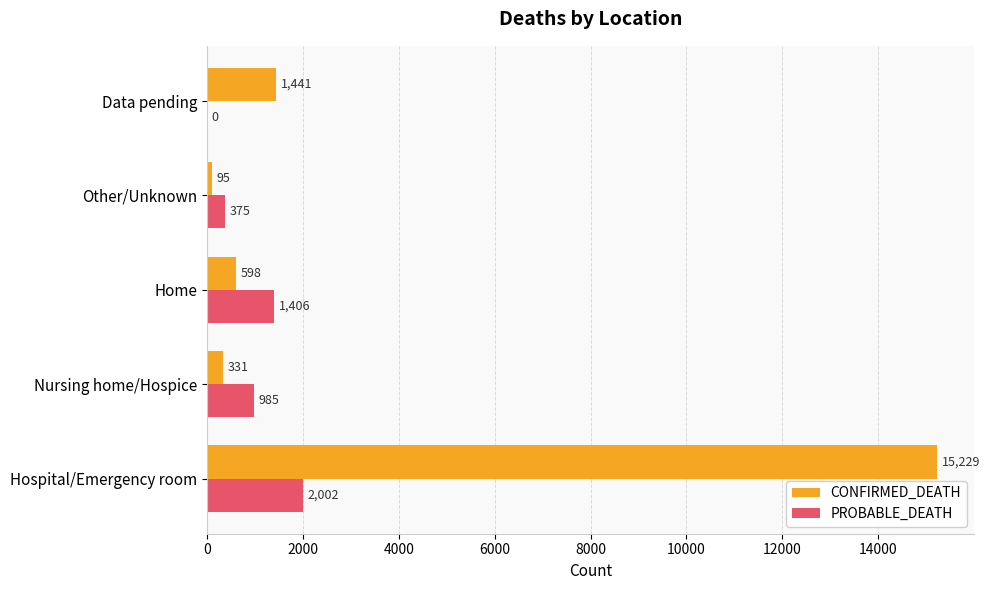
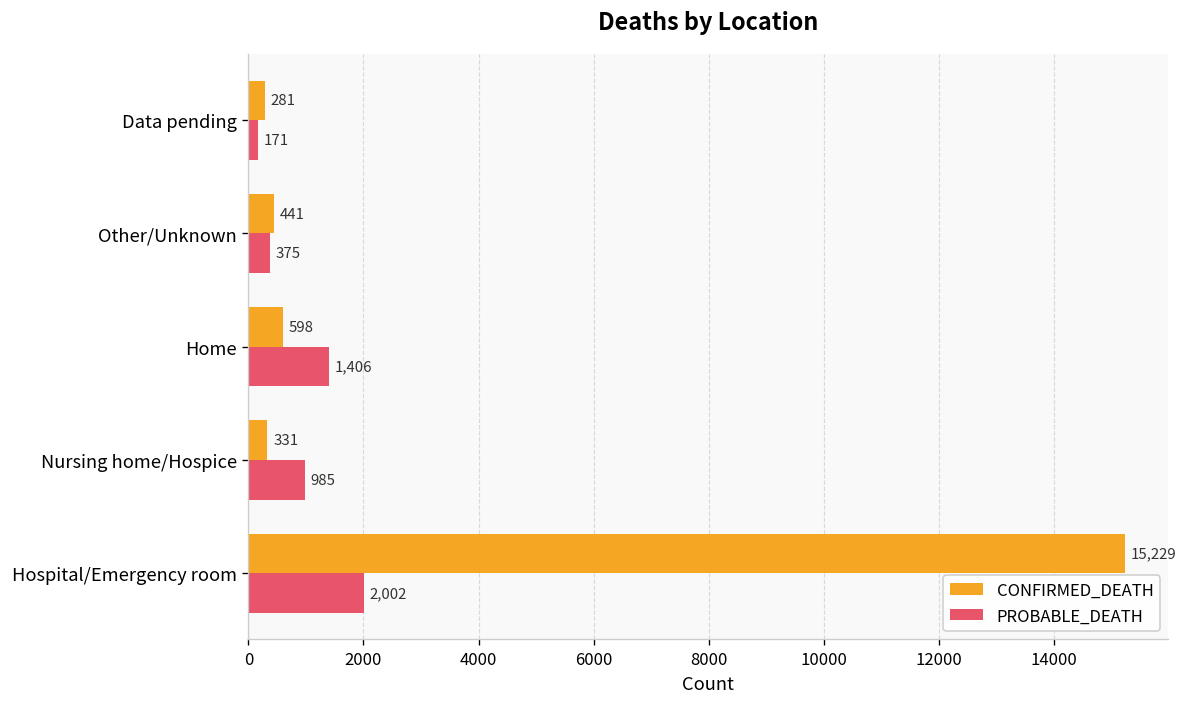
  {
    "CONFIRMED_DEATH": {
-     "Data pending": "1,441",
-     "Other/Unknown": "95",
+     "Data pending": "281",
+     "Other/Unknown": "441",
      "Home": "598",
      "Nursing home/Hospice": "331",
      "Hospital/Emergency room": "15,229"
    },
    "PROBABLE_DEATH": {
-     "Data pending": "0",
+     "Data pending": "171",
      "Other/Unknown": "375",
      "Home": "1,406",
      "Nursing home/Hospice": "985",
      "Hospital/Emergency room": "2,002"
    }
  }
